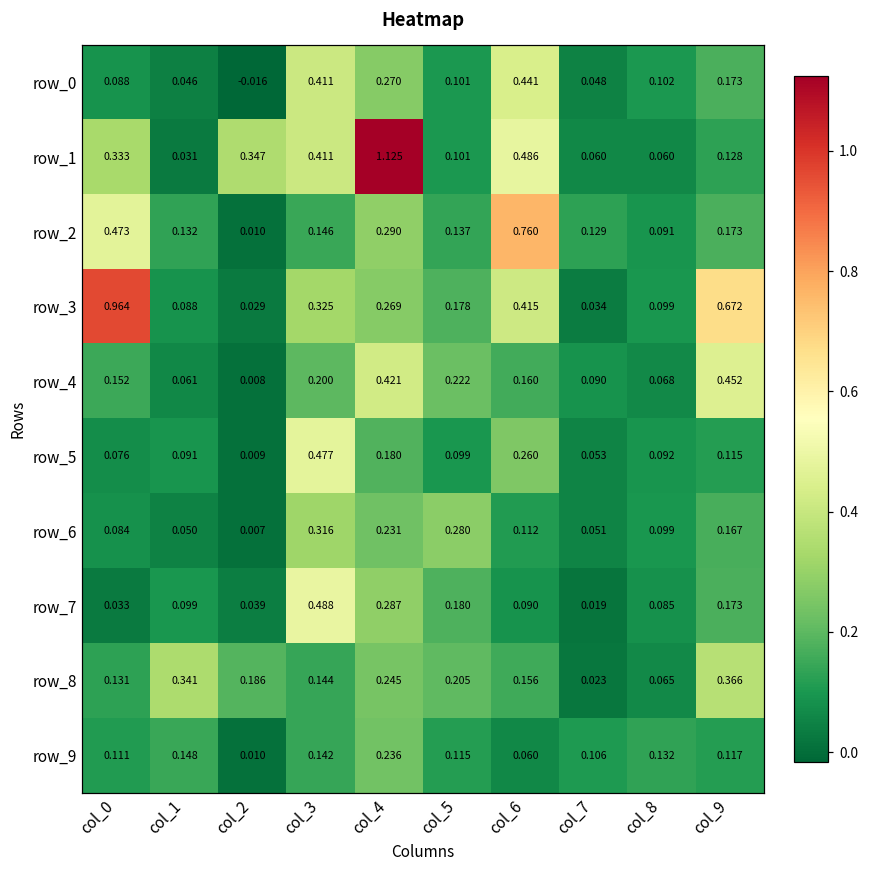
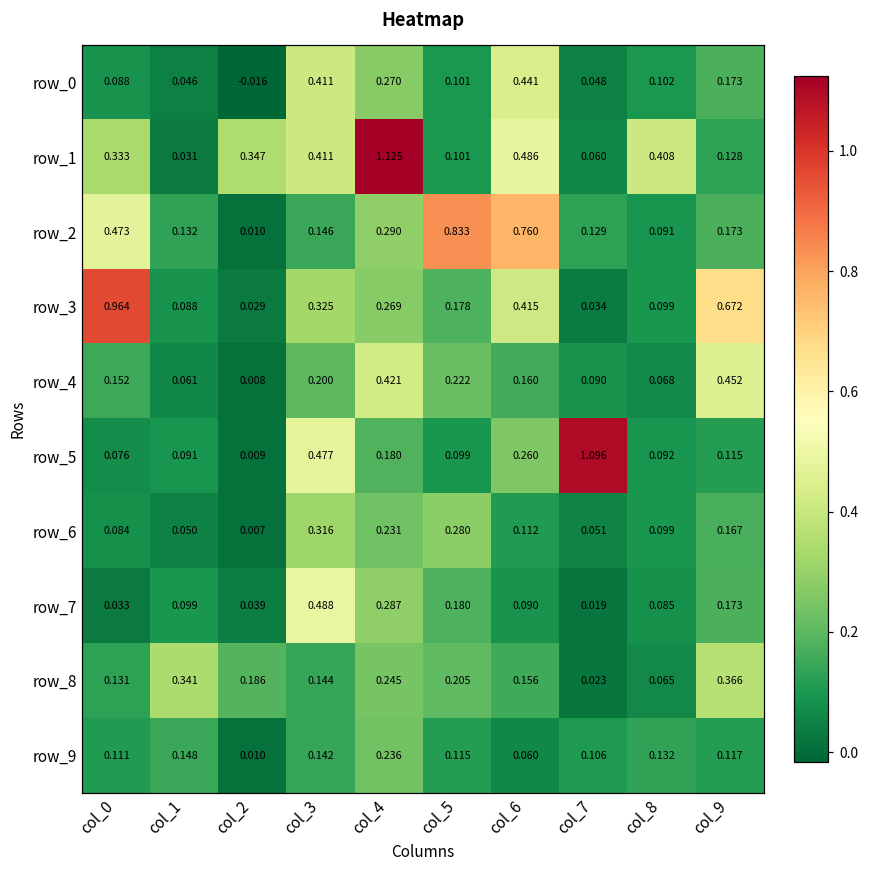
  {
    "row_0": {
      "col_0": 0.088,
      "col_1": 0.046,
      "col_2": -0.016,
      "col_3": 0.411,
      "col_4": 0.270,
      "col_5": 0.101,
      "col_6": 0.441,
      "col_7": 0.048,
      "col_8": 0.102,
      "col_9": 0.173
    },
    "row_1": {
      "col_0": 0.333,
      "col_1": 0.031,
      "col_2": 0.347,
      "col_3": 0.411,
      "col_4": 1.125,
      "col_5": 0.101,
      "col_6": 0.486,
      "col_7": 0.060,
-     "col_8": 0.060,
+     "col_8": 0.408,
      "col_9": 0.128
    },
    "row_2": {
      "col_0": 0.473,
      "col_1": 0.132,
      "col_2": 0.010,
      "col_3": 0.146,
      "col_4": 0.290,
-     "col_5": 0.137,
+     "col_5": 0.833,
      "col_6": 0.760,
      "col_7": 0.129,
      "col_8": 0.091,
      "col_9": 0.173
    },
    "row_3": {
      "col_0": 0.964,
      "col_1": 0.088,
      "col_2": 0.029,
      "col_3": 0.325,
      "col_4": 0.269,
      "col_5": 0.178,
      "col_6": 0.415,
      "col_7": 0.034,
      "col_8": 0.099,
      "col_9": 0.672
    },
    "row_4": {
      "col_0": 0.152,
      "col_1": 0.061,
      "col_2": 0.008,
      "col_3": 0.200,
      "col_4": 0.421,
      "col_5": 0.222,
      "col_6": 0.160,
      "col_7": 0.090,
      "col_8": 0.068,
      "col_9": 0.452
    },
    "row_5": {
      "col_0": 0.076,
      "col_1": 0.091,
      "col_2": 0.009,
      "col_3": 0.477,
      "col_4": 0.180,
      "col_5": 0.099,
      "col_6": 0.260,
-     "col_7": 0.053,
+     "col_7": 1.096,
      "col_8": 0.092,
      "col_9": 0.115
    },
    "row_6": {
      "col_0": 0.084,
      "col_1": 0.050,
      "col_2": 0.007,
      "col_3": 0.316,
      "col_4": 0.231,
      "col_5": 0.280,
      "col_6": 0.112,
      "col_7": 0.051,
      "col_8": 0.099,
      "col_9": 0.167
    },
    "row_7": {
      "col_0": 0.033,
      "col_1": 0.099,
      "col_2": 0.039,
      "col_3": 0.488,
      "col_4": 0.287,
      "col_5": 0.180,
      "col_6": 0.090,
      "col_7": 0.019,
      "col_8": 0.085,
      "col_9": 0.173
    },
    "row_8": {
      "col_0": 0.131,
      "col_1": 0.341,
      "col_2": 0.186,
      "col_3": 0.144,
      "col_4": 0.245,
      "col_5": 0.205,
      "col_6": 0.156,
      "col_7": 0.023,
      "col_8": 0.065,
      "col_9": 0.366
    },
    "row_9": {
      "col_0": 0.111,
      "col_1": 0.148,
      "col_2": 0.010,
      "col_3": 0.142,
      "col_4": 0.236,
      "col_5": 0.115,
      "col_6": 0.060,
      "col_7": 0.106,
      "col_8": 0.132,
      "col_9": 0.117
    }
  }
